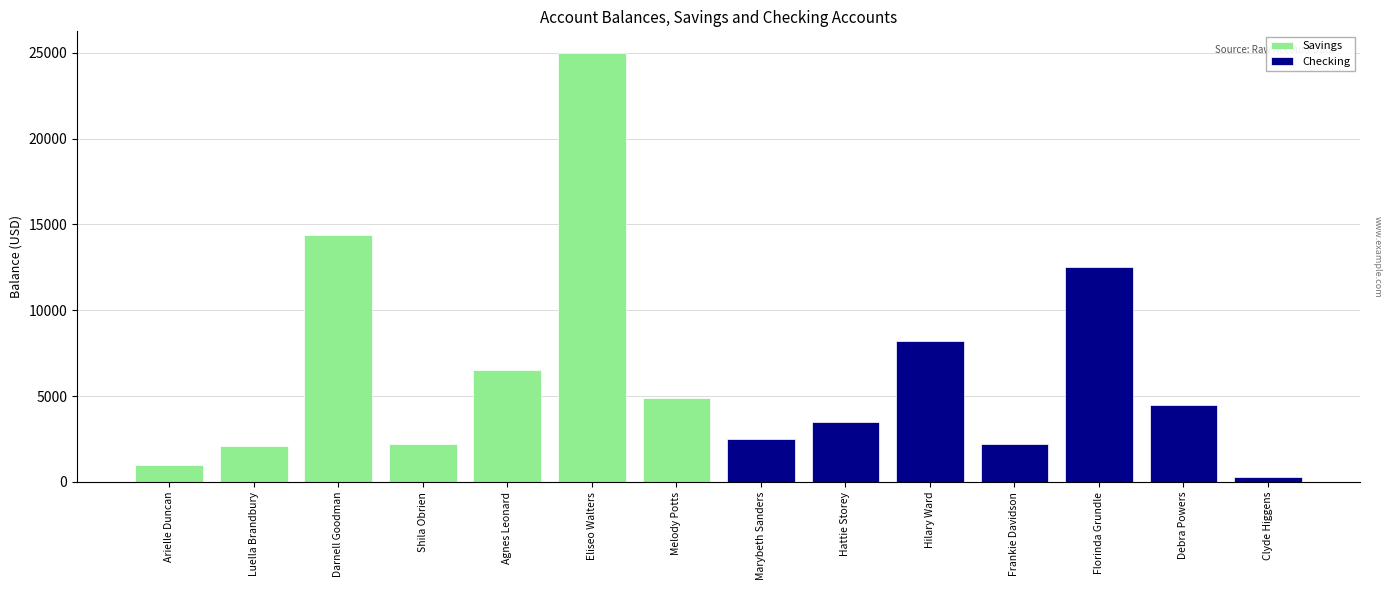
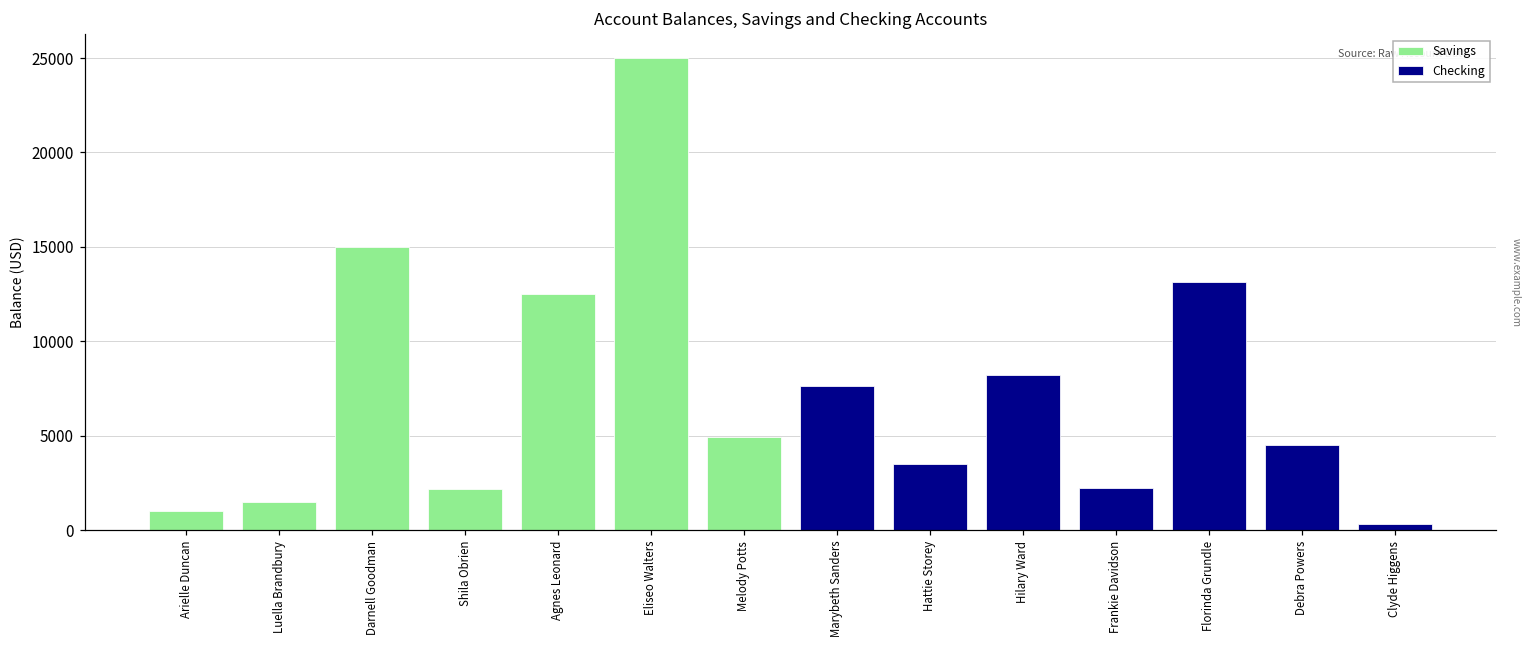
  {
    "Savings": {
      "Arielle Duncan": 1000,
-     "Luella Brandbury": 2100,
-     "Darnell Goodman": 14400,
+     "Luella Brandbury": 1500,
+     "Darnell Goodman": 15000,
      "Shila Obrien": 2200,
-     "Agnes Leonard": 6500,
+     "Agnes Leonard": 12500,
      "Eliseo Walters": 25000,
      "Melody Potts": 4900
    },
    "Checking": {
-     "Marybeth Sanders": 2500,
+     "Marybeth Sanders": 7700,
      "Hattie Storey": 3500,
      "Hilary Ward": 8200,
      "Frankie Davidson": 2200,
-     "Florinda Grundle": 12500,
+     "Florinda Grundle": 13100,
      "Debra Powers": 4500,
      "Clyde Higgens": 300
    }
  }
